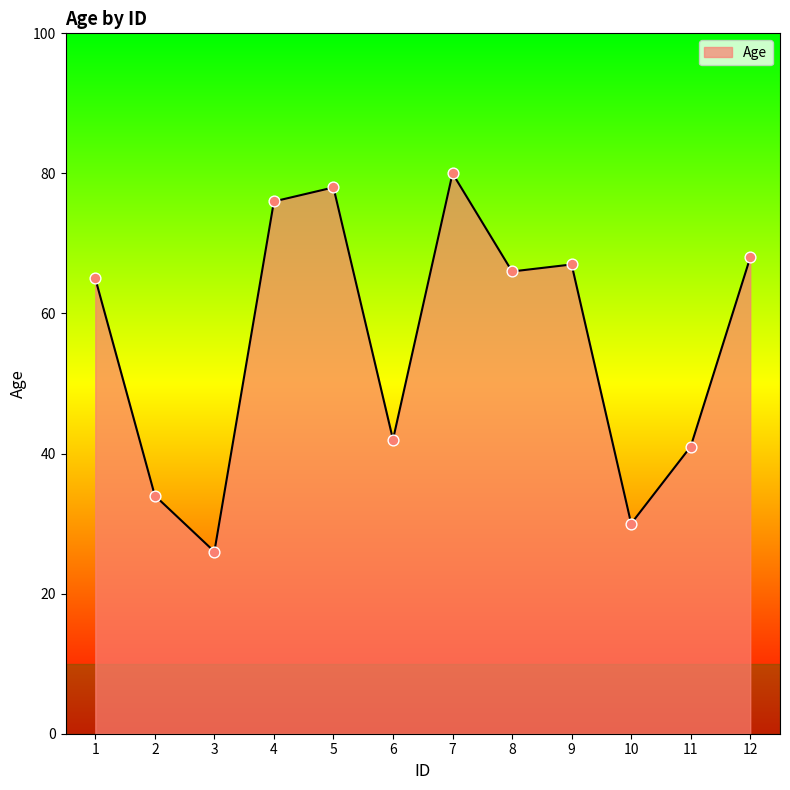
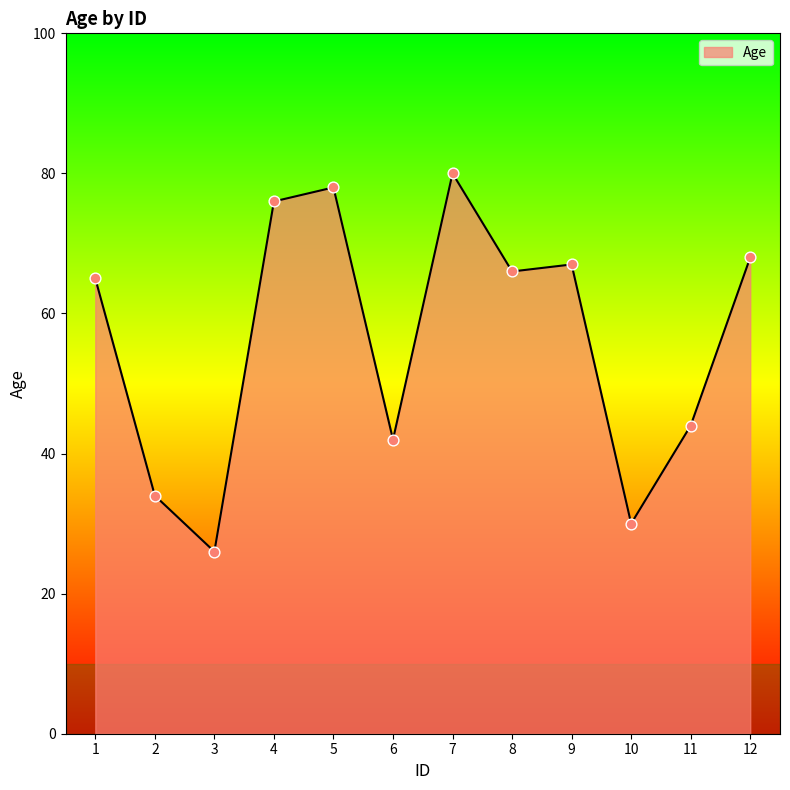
  {
    "1": 65,
    "2": 34,
    "3": 26,
    "4": 76,
    "5": 78,
    "6": 42,
    "7": 80,
    "8": 66,
    "9": 67,
    "10": 30,
-   "11": 41,
+   "11": 44,
    "12": 68
  }
